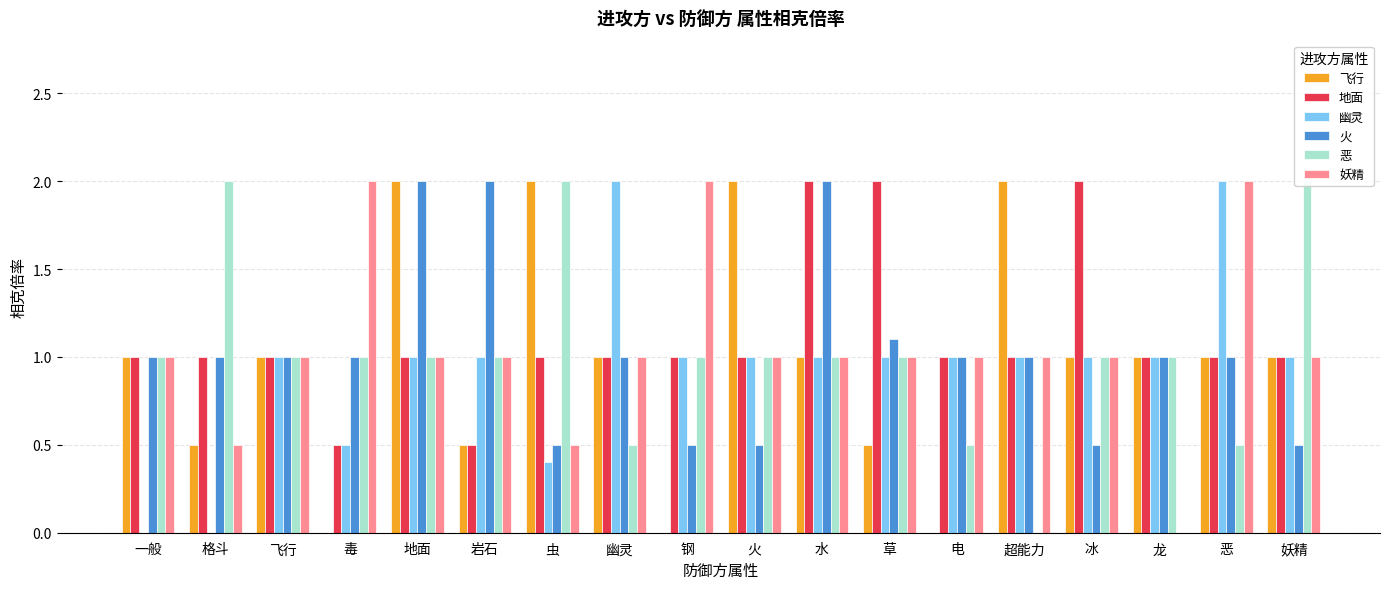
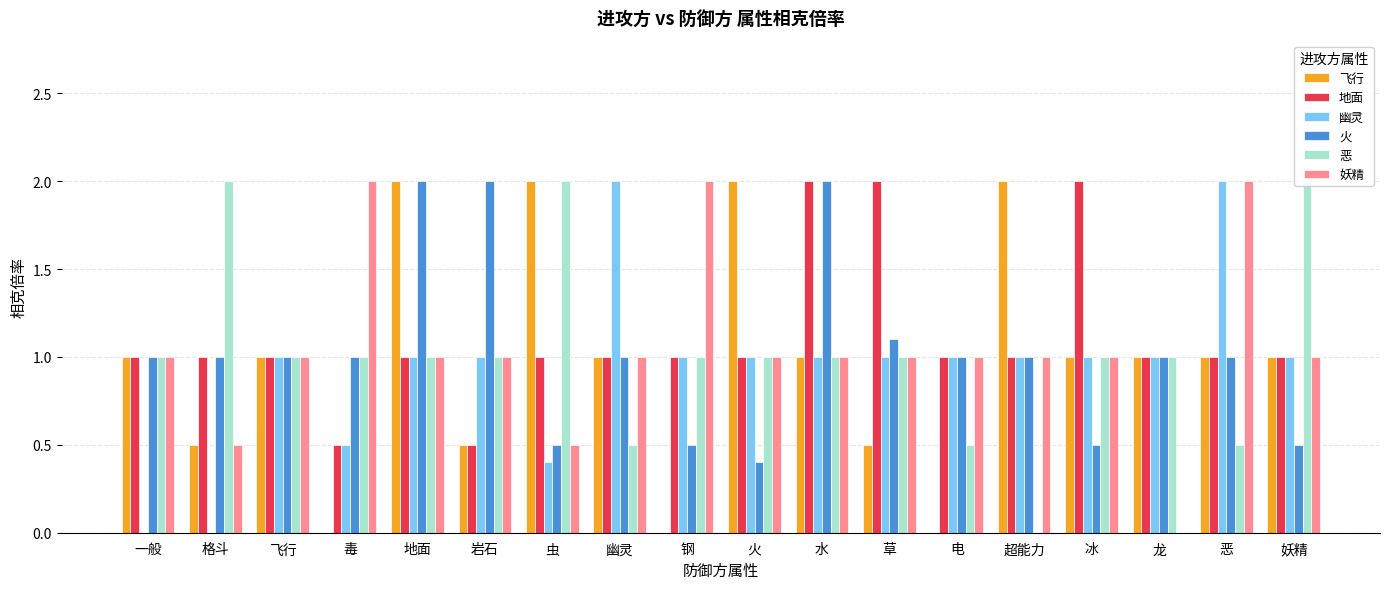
  {
    "飞行": {
      "一般": 1.0,
      "格斗": 0.5,
      "飞行": 1.0,
      "毒": 0.0,
      "地面": 2.0,
      "岩石": 0.5,
      "虫": 2.0,
      "幽灵": 1.0,
      "钢": 0.0,
      "火": 2.0,
      "水": 1.0,
      "草": 0.5,
      "电": 0.0,
      "超能力": 2.0,
      "冰": 1.0,
      "龙": 1.0,
      "恶": 1.0,
      "妖精": 1.0
    },
    "地面": {
      "一般": 1.0,
      "格斗": 1.0,
      "飞行": 1.0,
      "毒": 0.5,
      "地面": 1.0,
      "岩石": 0.5,
      "虫": 1.0,
      "幽灵": 1.0,
      "钢": 1.0,
      "火": 1.0,
      "水": 2.0,
      "草": 2.0,
      "电": 1.0,
      "超能力": 1.0,
      "冰": 2.0,
      "龙": 1.0,
      "恶": 1.0,
      "妖精": 1.0
    },
    "幽灵": {
      "一般": 0.0,
      "格斗": 0.0,
      "飞行": 1.0,
      "毒": 0.5,
      "地面": 1.0,
      "岩石": 1.0,
      "虫": 0.4,
      "幽灵": 2.0,
      "钢": 1.0,
      "火": 1.0,
      "水": 1.0,
      "草": 1.0,
      "电": 1.0,
      "超能力": 1.0,
      "冰": 1.0,
      "龙": 1.0,
      "恶": 2.0,
      "妖精": 1.0
    },
    "火": {
      "一般": 1.0,
      "格斗": 1.0,
      "飞行": 1.0,
      "毒": 1.0,
      "地面": 2.0,
      "岩石": 2.0,
      "虫": 0.5,
      "幽灵": 1.0,
      "钢": 0.5,
-     "火": 0.5,
+     "火": 0.4,
      "水": 2.0,
      "草": 1.1,
      "电": 1.0,
      "超能力": 1.0,
      "冰": 0.5,
      "龙": 1.0,
      "恶": 1.0,
      "妖精": 0.5
    },
    "恶": {
      "一般": 1.0,
      "格斗": 2.0,
      "飞行": 1.0,
      "毒": 1.0,
      "地面": 1.0,
      "岩石": 1.0,
      "虫": 2.0,
      "幽灵": 0.5,
      "钢": 1.0,
      "火": 1.0,
      "水": 1.0,
      "草": 1.0,
      "电": 0.5,
      "超能力": 0.0,
      "冰": 1.0,
      "龙": 1.0,
      "恶": 0.5
    },
    "妖精": {
      "一般": 1.0,
      "格斗": 0.5,
      "飞行": 1.0,
      "毒": 2.0,
      "地面": 1.0,
      "岩石": 1.0,
      "虫": 0.5,
      "幽灵": 1.0,
      "钢": 2.0,
      "火": 1.0,
      "水": 1.0,
      "草": 1.0,
      "电": 1.0,
      "超能力": 1.0,
      "冰": 1.0,
      "龙": 0.0,
      "恶": 2.0,
      "妖精": 1.0
    }
  }
